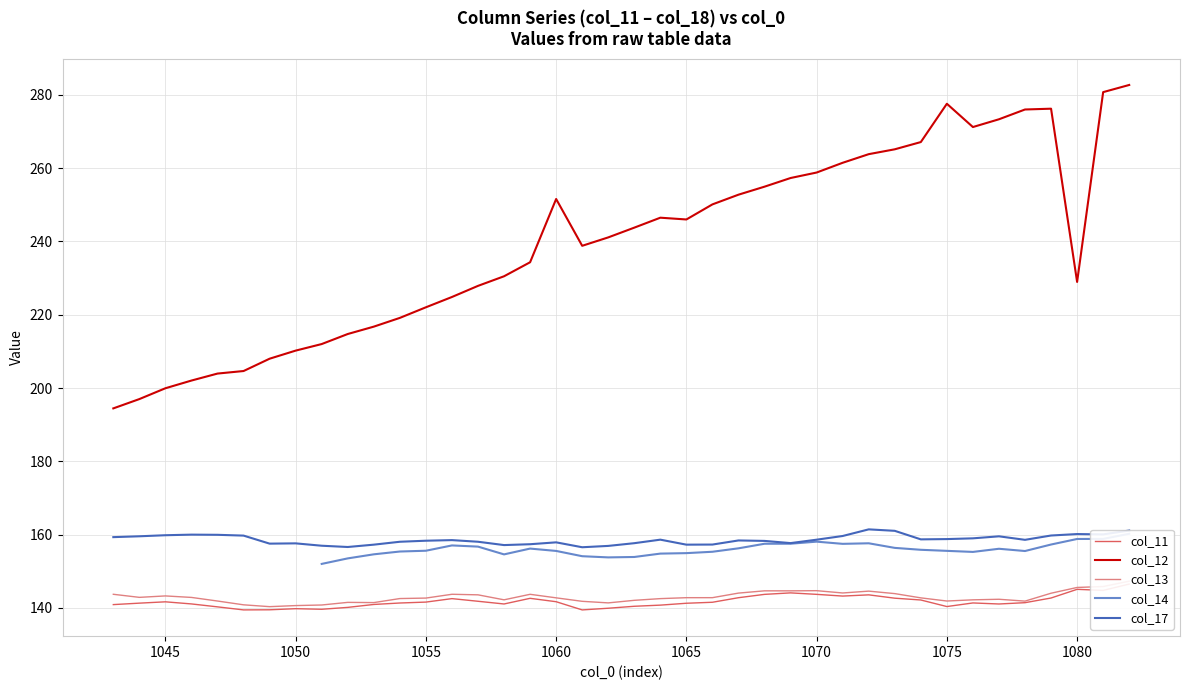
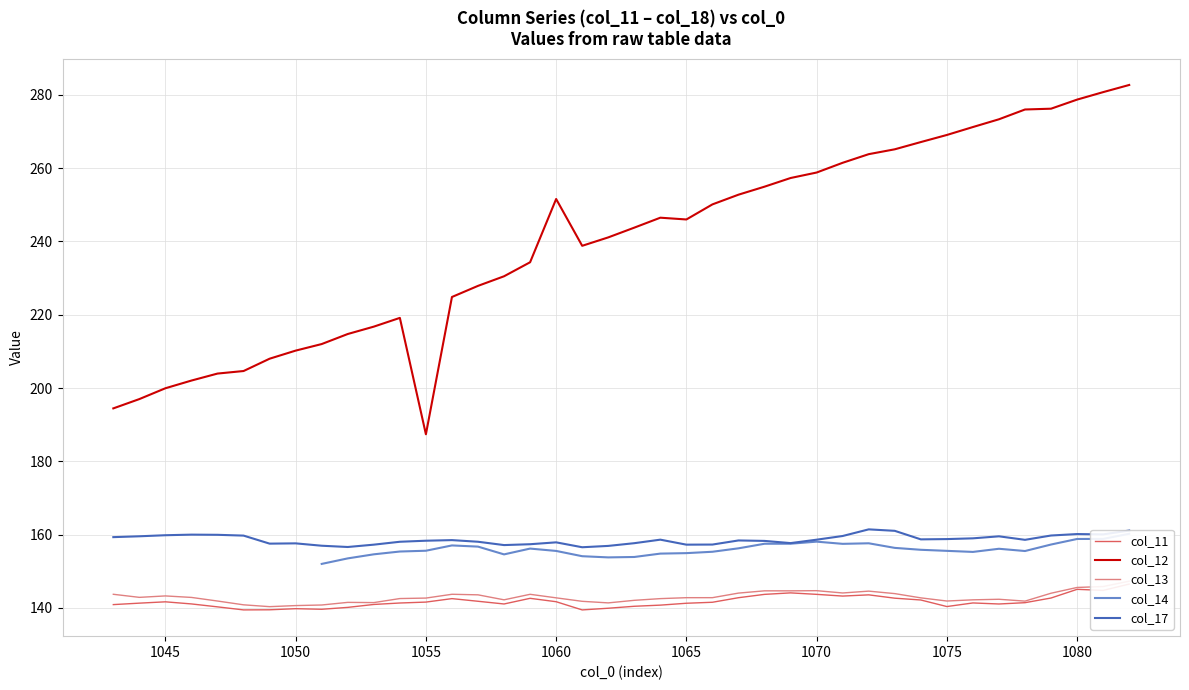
  {
    "col_12": {
      "1045": 200,
      "1050": 210,
-     "1055": 222,
+     "1055": 187,
      "1060": 252,
      "1065": 246,
      "1070": 259,
-     "1075": 278,
-     "1080": 229
+     "1075": 269,
+     "1080": 279
    }
  }
